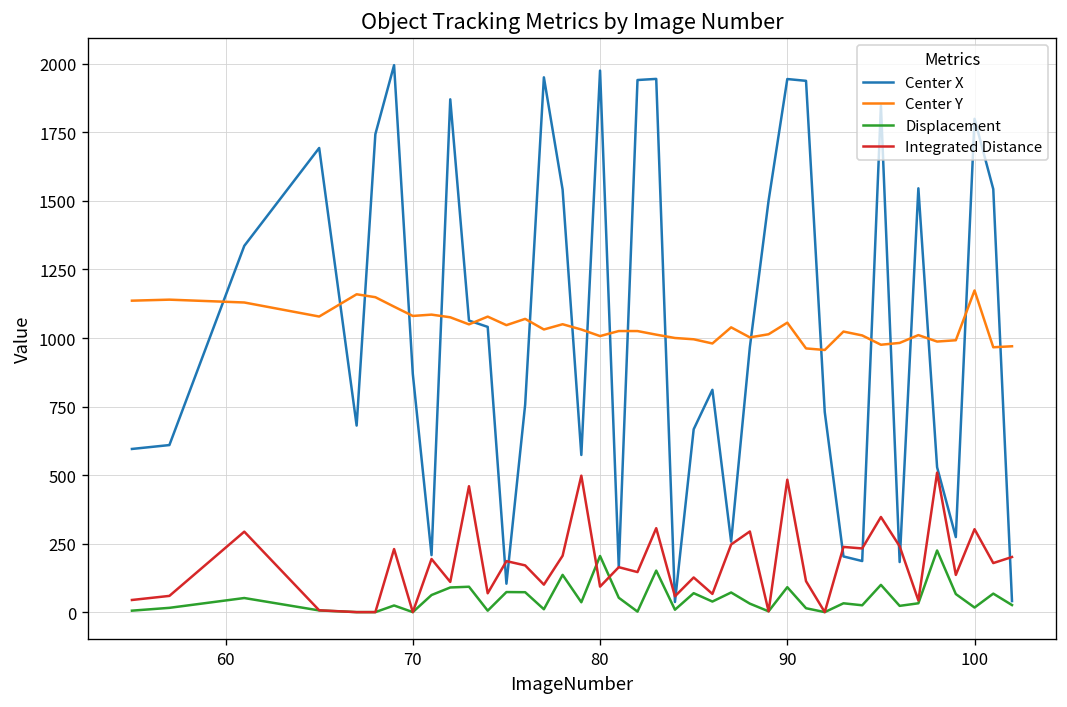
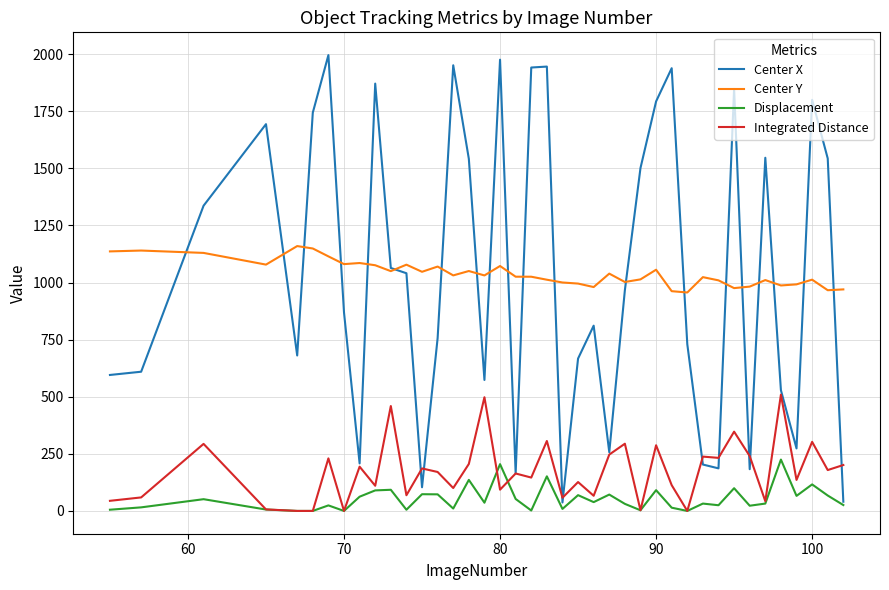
  {
    "Center X": {
      "70": 870,
      "80": 1980,
-     "90": 1940
+     "90": 1790
    },
    "Center Y": {
      "70": 1080,
-     "80": 1010,
+     "80": 1070,
      "90": 1060,
-     "100": 1170
+     "100": 1010
    },
    "Displacement": {
      "80": 200,
      "90": 90,
-     "100": 20
+     "100": 120
    },
    "Integrated Distance": {
      "80": 90,
-     "90": 480,
+     "90": 290,
      "100": 300
    }
  }
